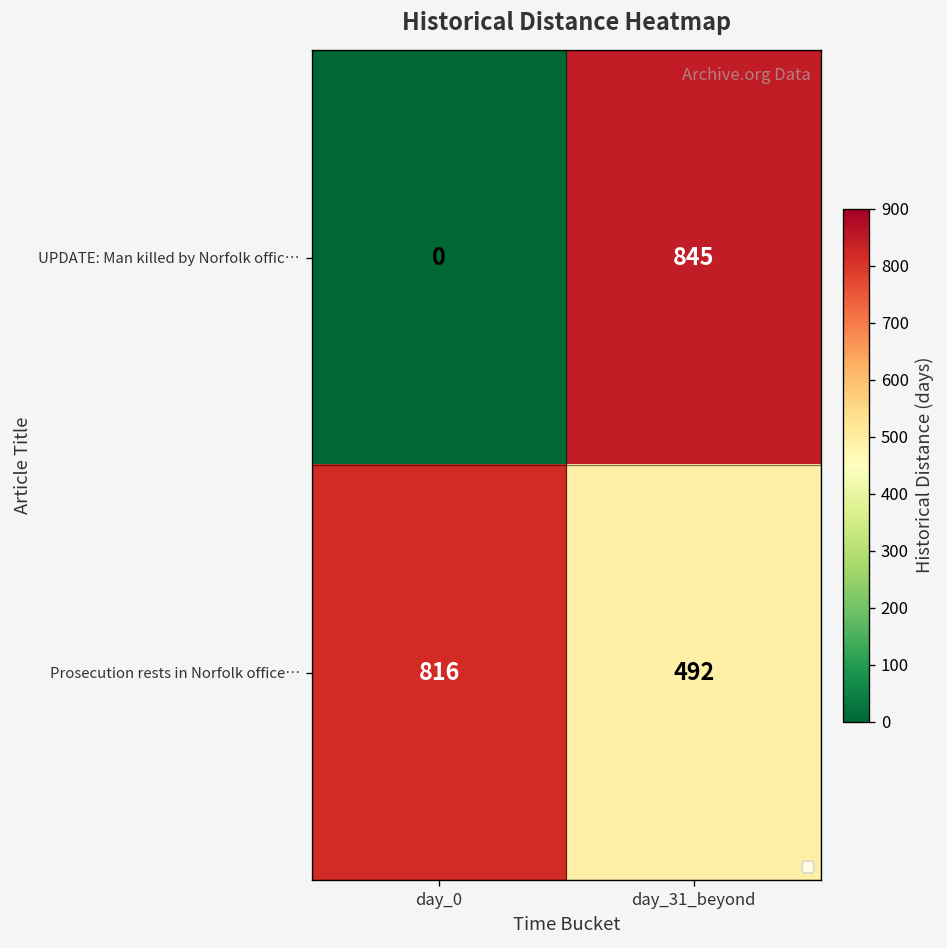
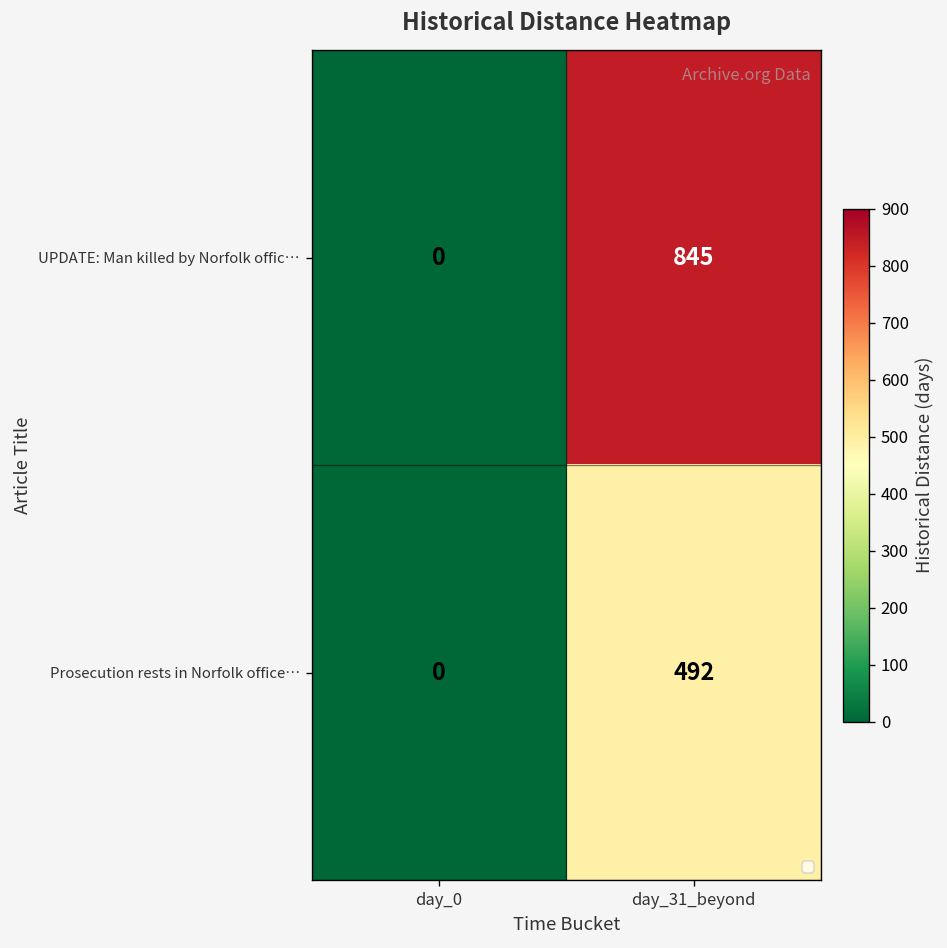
  {
    "UPDATE: Man killed by Norfolk offic…": {
      "day_0": 0
    },
    "Prosecution rests in Norfolk office…": {
-     "day_0": 816,
+     "day_0": 0,
      "day_31_beyond": 492
    }
  }
